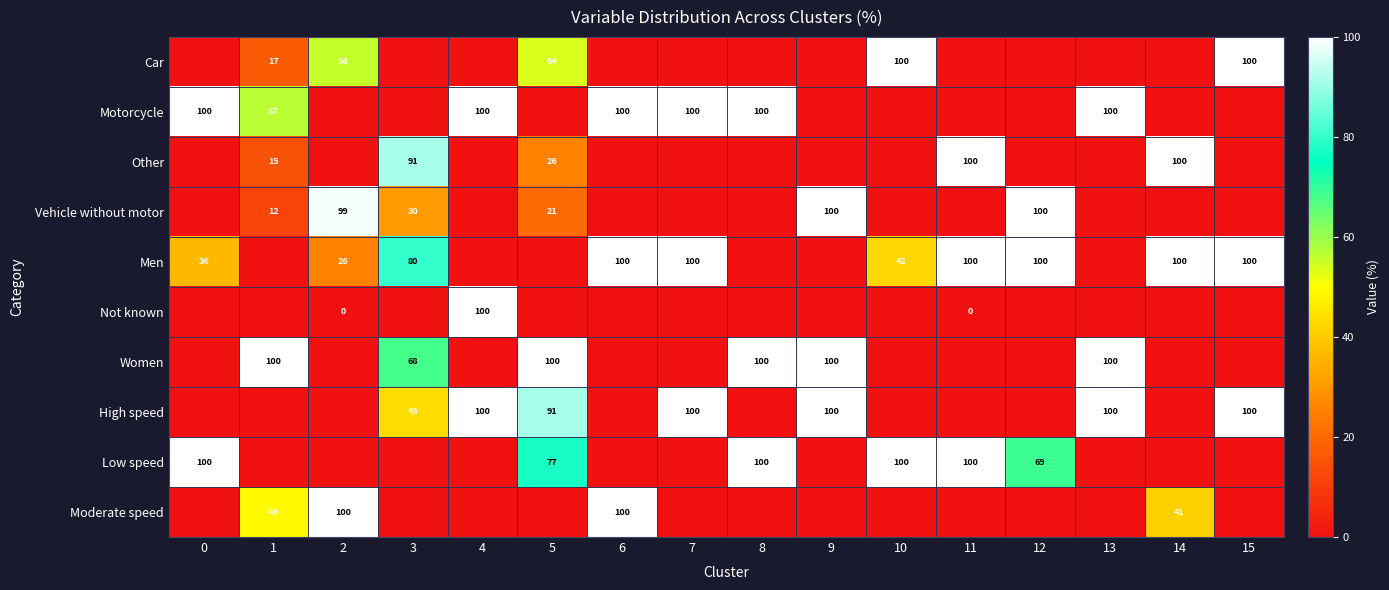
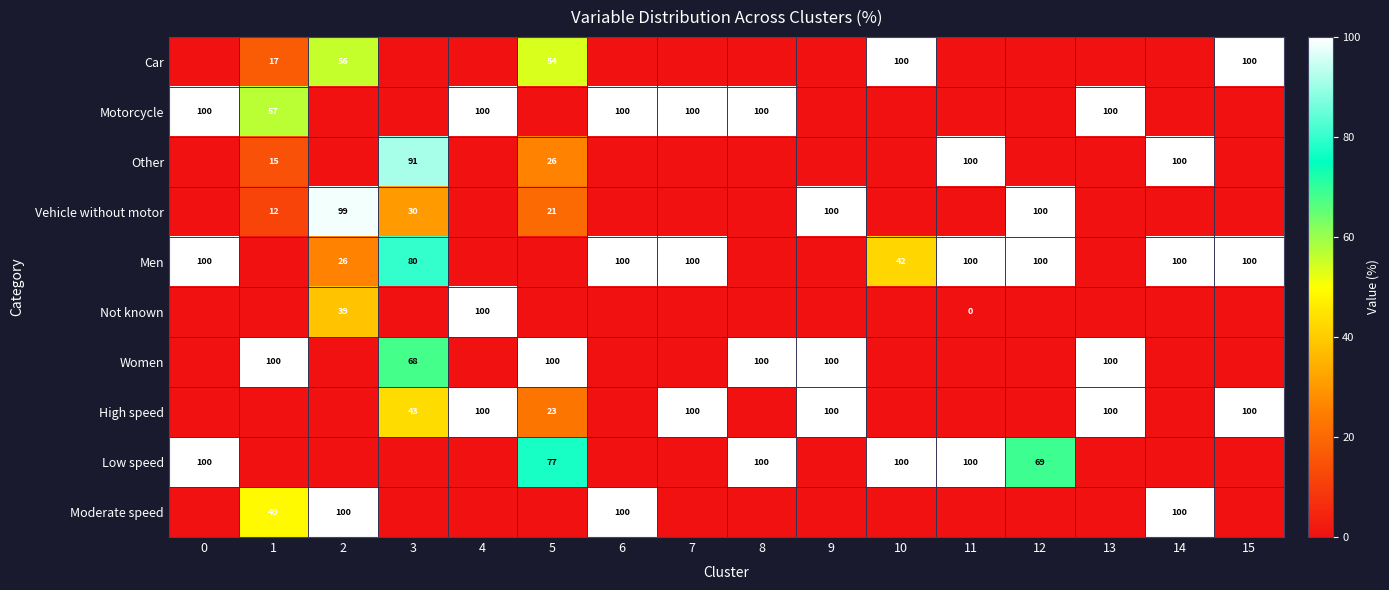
  {
    "Car": {
      "1": 17,
      "2": 56,
      "5": 54,
      "10": 100,
      "15": 100
    },
    "Motorcycle": {
      "0": 100,
      "1": 57,
      "4": 100,
      "6": 100,
      "7": 100,
      "8": 100,
      "13": 100
    },
    "Other": {
      "1": 15,
      "3": 91,
      "5": 26,
      "11": 100,
      "14": 100
    },
    "Vehicle without motor": {
      "1": 12,
      "2": 99,
      "3": 30,
      "5": 21,
      "9": 100,
      "12": 100
    },
    "Men": {
-     "0": 36,
+     "0": 100,
      "2": 26,
      "3": 80,
      "6": 100,
      "7": 100,
      "10": 42,
      "11": 100,
      "12": 100,
      "14": 100,
      "15": 100
    },
    "Not known": {
-     "2": 0,
+     "2": 39,
      "4": 100,
      "11": 0
    },
    "Women": {
      "1": 100,
      "3": 68,
      "5": 100,
      "8": 100,
      "9": 100,
      "13": 100
    },
    "High speed": {
      "3": 43,
      "4": 100,
-     "5": 91,
+     "5": 23,
      "7": 100,
      "9": 100,
      "13": 100,
      "15": 100
    },
    "Low speed": {
      "0": 100,
      "5": 77,
      "8": 100,
      "10": 100,
      "11": 100,
      "12": 69
    },
    "Moderate speed": {
      "1": 49,
      "2": 100,
      "6": 100,
-     "14": 41
+     "14": 100
    }
  }
